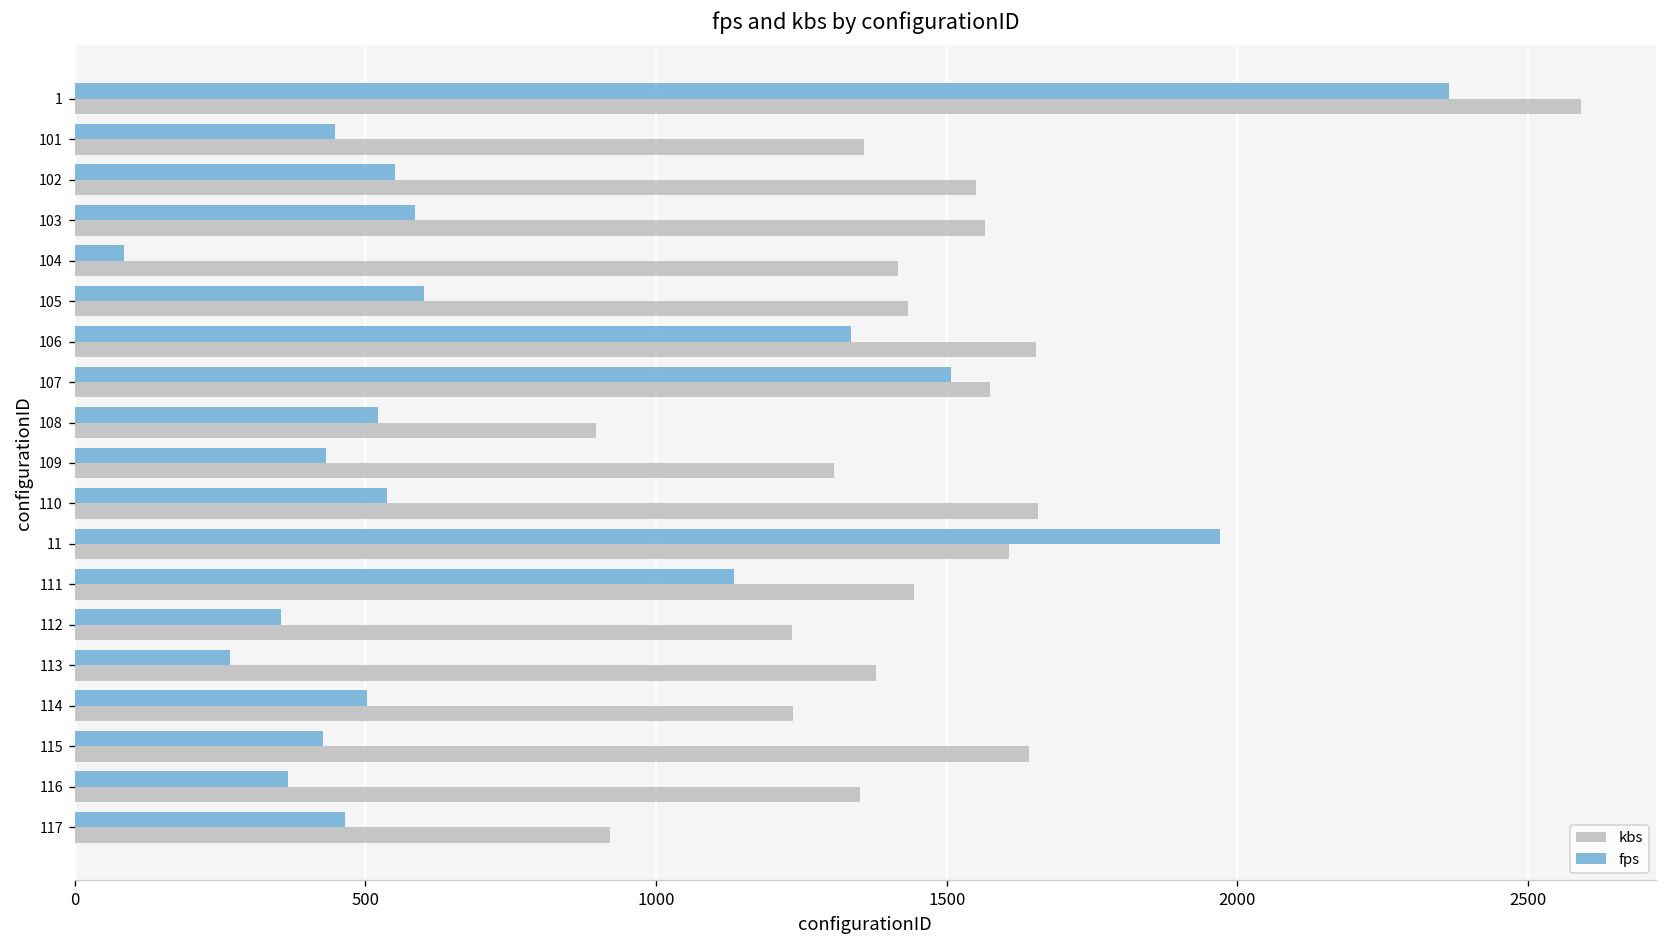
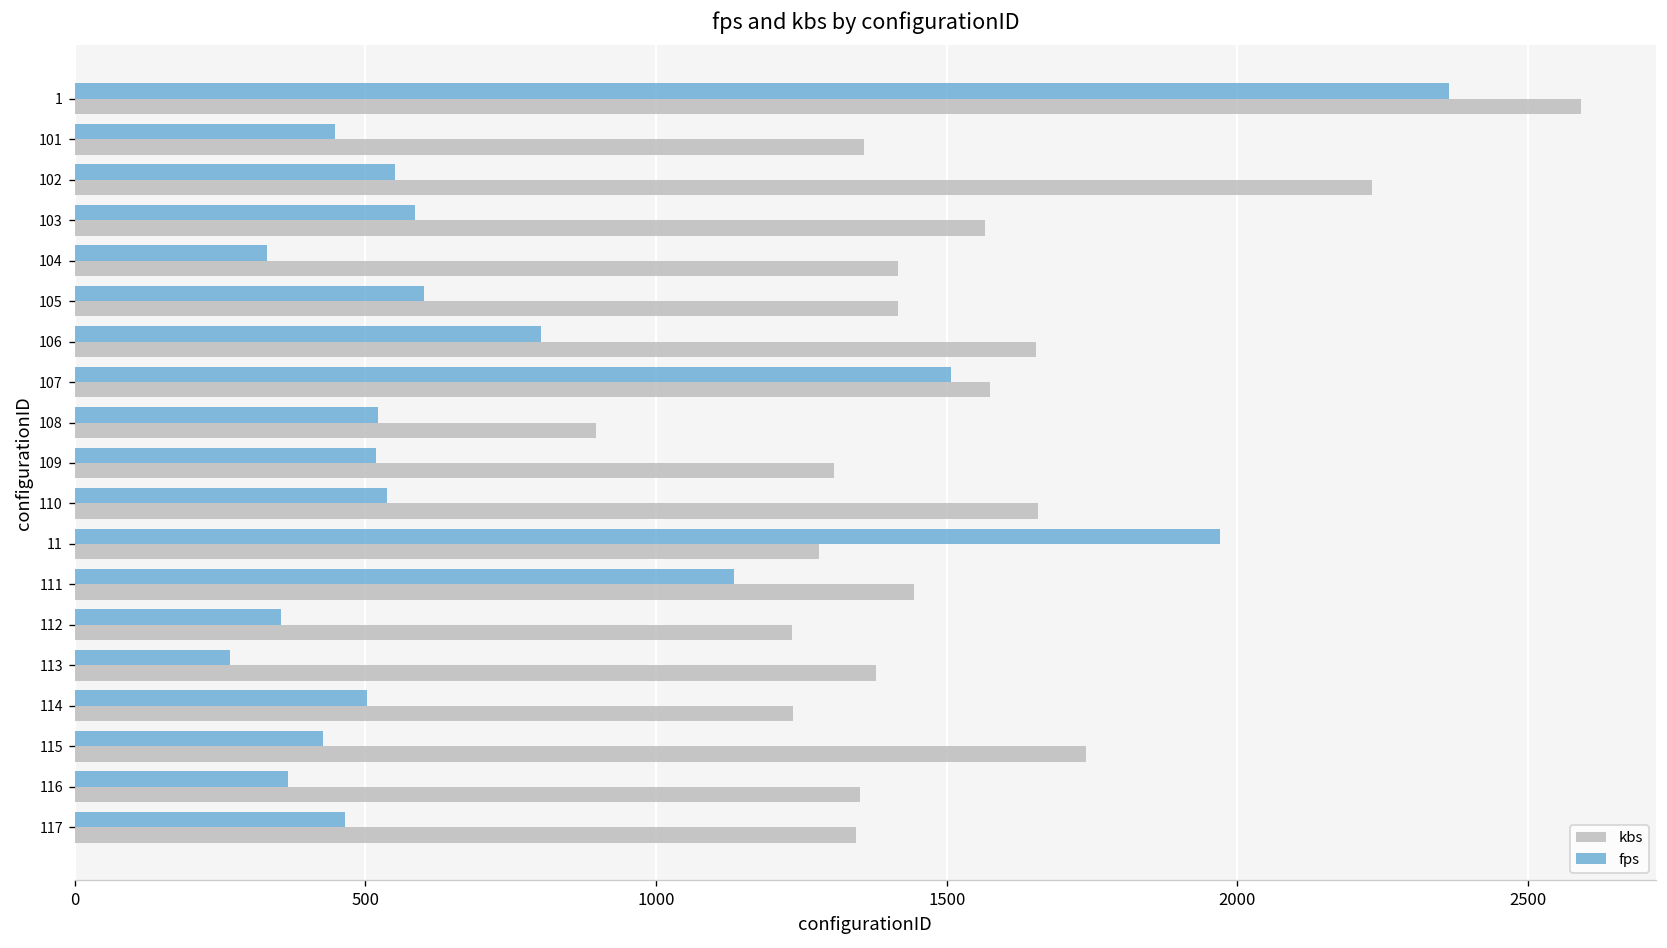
  {
    "kbs": {
      "1": 2590,
      "101": 1360,
-     "102": 1550,
+     "102": 2230,
      "103": 1560,
      "104": 1420,
-     "105": 1430,
+     "105": 1420,
      "106": 1650,
      "107": 1570,
      "108": 900,
      "109": 1310,
      "110": 1660,
-     "11": 1610,
+     "11": 1280,
      "111": 1440,
      "112": 1230,
      "113": 1380,
      "114": 1240,
-     "115": 1640,
+     "115": 1740,
      "116": 1350,
-     "117": 920
+     "117": 1340
    },
    "fps": {
      "1": 2360,
      "101": 450,
      "102": 550,
      "103": 590,
-     "104": 80,
+     "104": 330,
      "105": 600,
-     "106": 1330,
+     "106": 800,
      "107": 1510,
      "108": 520,
-     "109": 430,
+     "109": 520,
      "110": 540,
      "11": 1970,
      "111": 1130,
      "112": 360,
      "113": 270,
      "114": 500,
      "115": 430,
      "116": 370,
      "117": 460
    }
  }
